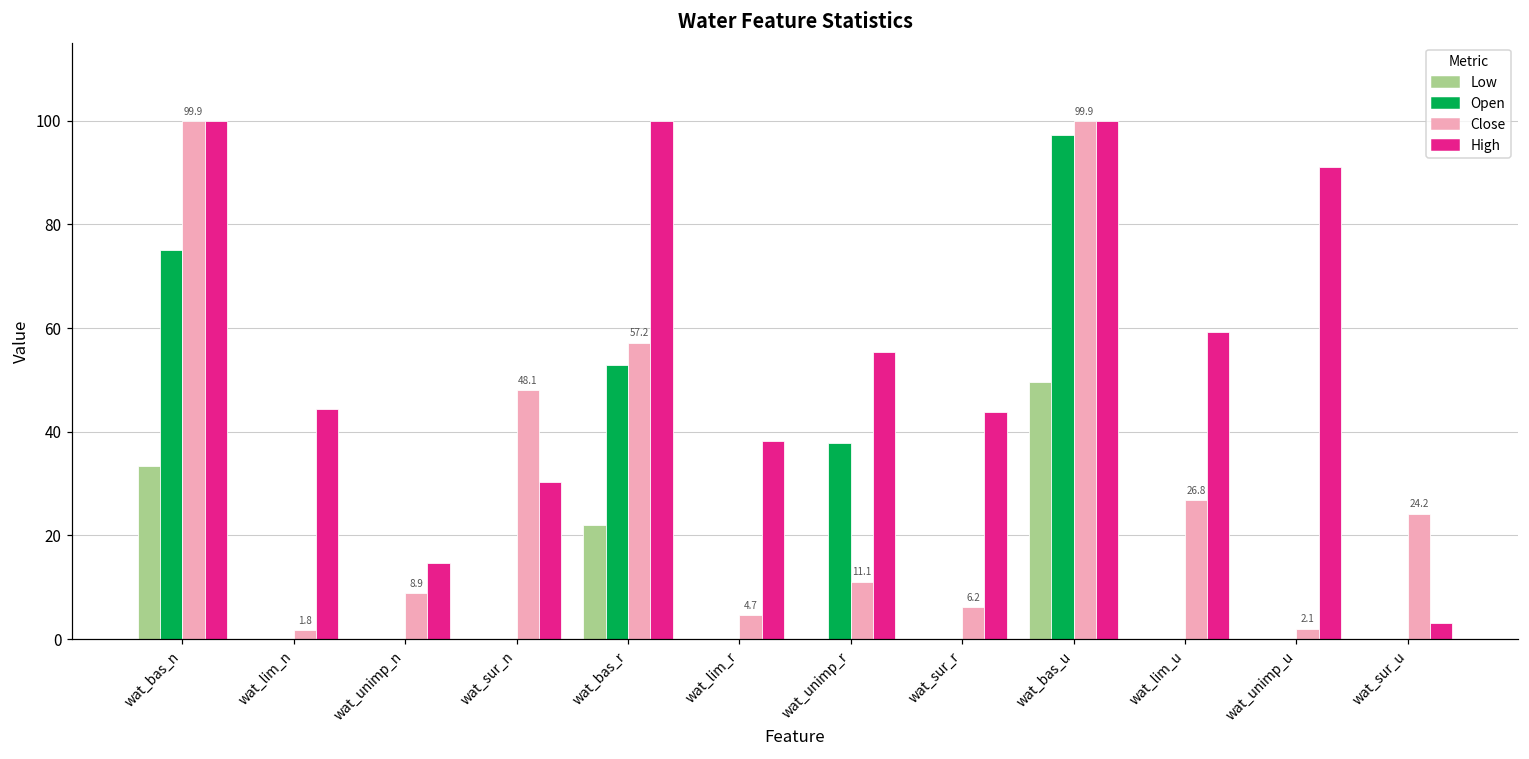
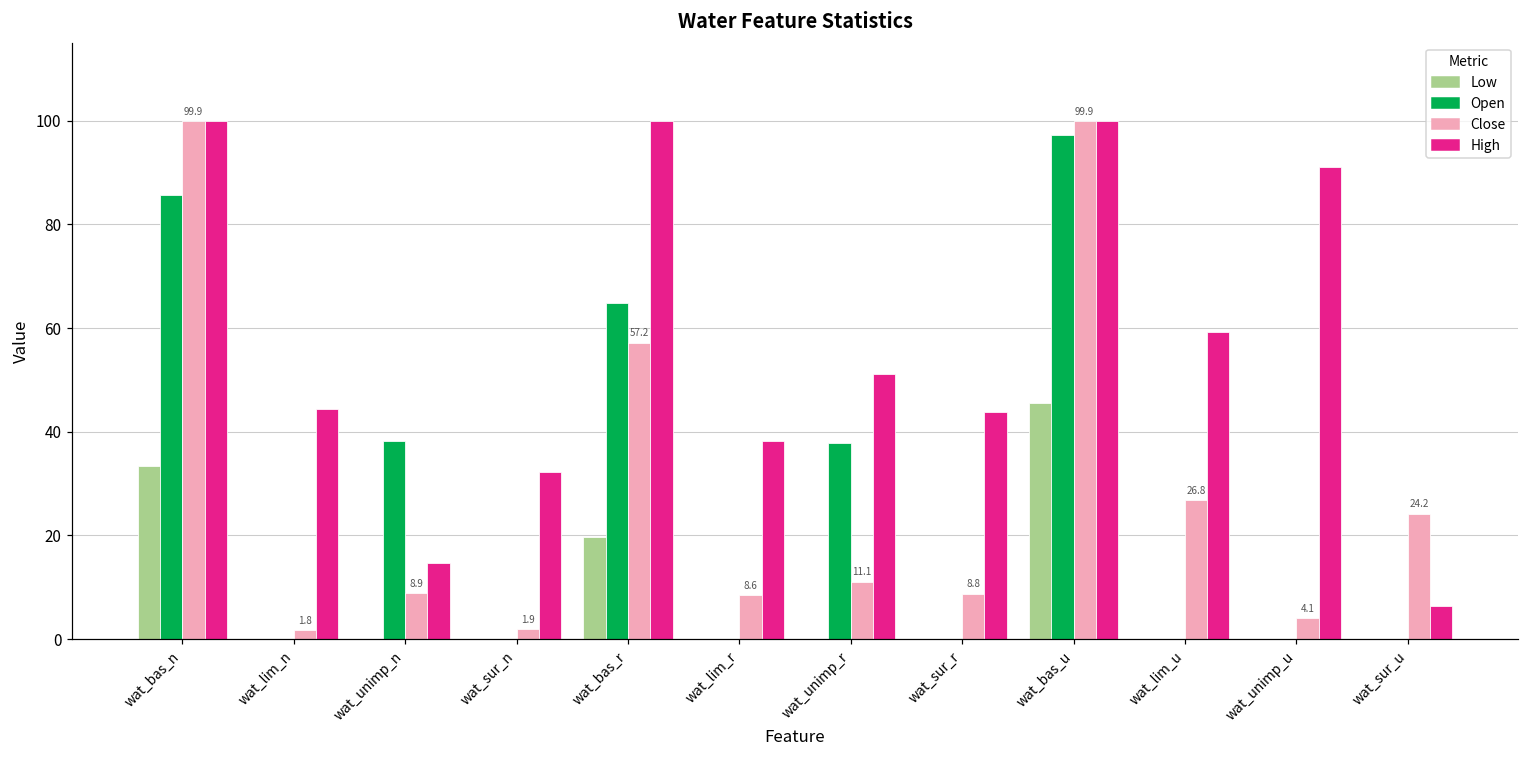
  {
    "Low": {
      "wat_bas_n": 33,
      "wat_lim_n": 0,
      "wat_unimp_n": 0,
      "wat_sur_n": 0,
-     "wat_bas_r": 22,
+     "wat_bas_r": 20,
      "wat_lim_r": 0,
      "wat_unimp_r": 0,
      "wat_sur_r": 0,
-     "wat_bas_u": 50,
+     "wat_bas_u": 46,
      "wat_lim_u": 0,
      "wat_unimp_u": 0,
      "wat_sur_u": 0
    },
    "Open": {
-     "wat_bas_n": 75,
+     "wat_bas_n": 86,
      "wat_lim_n": 0,
-     "wat_unimp_n": 0,
+     "wat_unimp_n": 38,
      "wat_sur_n": 0,
-     "wat_bas_r": 53,
+     "wat_bas_r": 65,
      "wat_lim_r": 0,
      "wat_unimp_r": 38,
      "wat_sur_r": 0,
      "wat_bas_u": 97,
      "wat_lim_u": 0,
      "wat_unimp_u": 0,
      "wat_sur_u": 0
    },
    "Close": {
      "wat_bas_n": 99.9,
      "wat_lim_n": 1.8,
      "wat_unimp_n": 8.9,
-     "wat_sur_n": 48.1,
+     "wat_sur_n": 1.9,
      "wat_bas_r": 57.2,
-     "wat_lim_r": 4.7,
+     "wat_lim_r": 8.6,
      "wat_unimp_r": 11.1,
-     "wat_sur_r": 6.2,
+     "wat_sur_r": 8.8,
      "wat_bas_u": 99.9,
      "wat_lim_u": 26.8,
-     "wat_unimp_u": 2.1,
+     "wat_unimp_u": 4.1,
      "wat_sur_u": 24.2
    },
    "High": {
      "wat_bas_n": 100,
      "wat_lim_n": 44,
      "wat_unimp_n": 15,
-     "wat_sur_n": 30,
+     "wat_sur_n": 32,
      "wat_bas_r": 100,
      "wat_lim_r": 38,
-     "wat_unimp_r": 55,
+     "wat_unimp_r": 51,
      "wat_sur_r": 44,
      "wat_bas_u": 100,
      "wat_lim_u": 59,
      "wat_unimp_u": 91,
-     "wat_sur_u": 3
+     "wat_sur_u": 6
    }
  }
